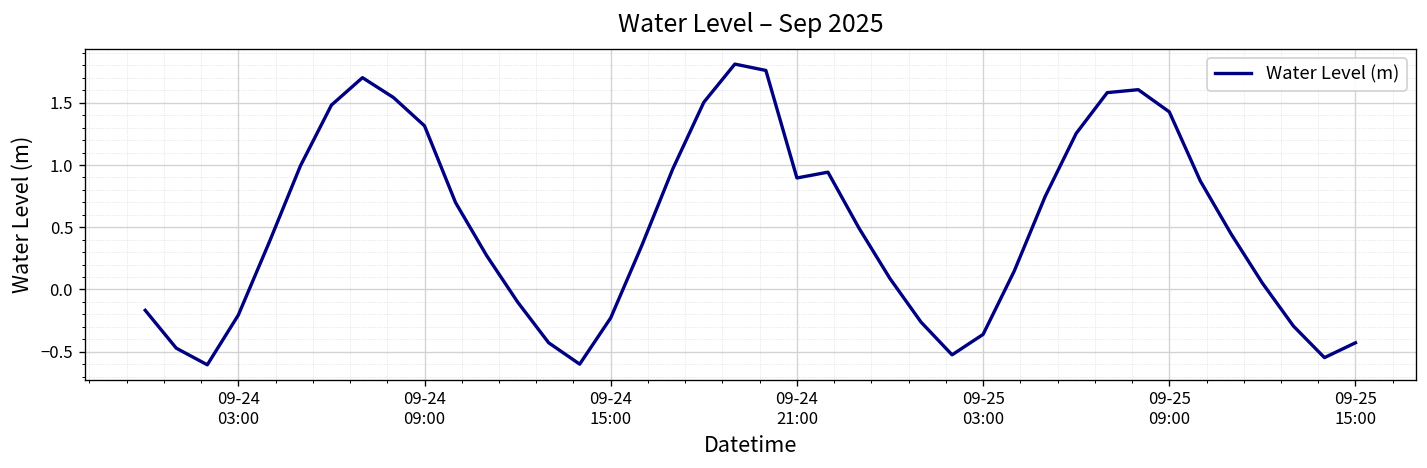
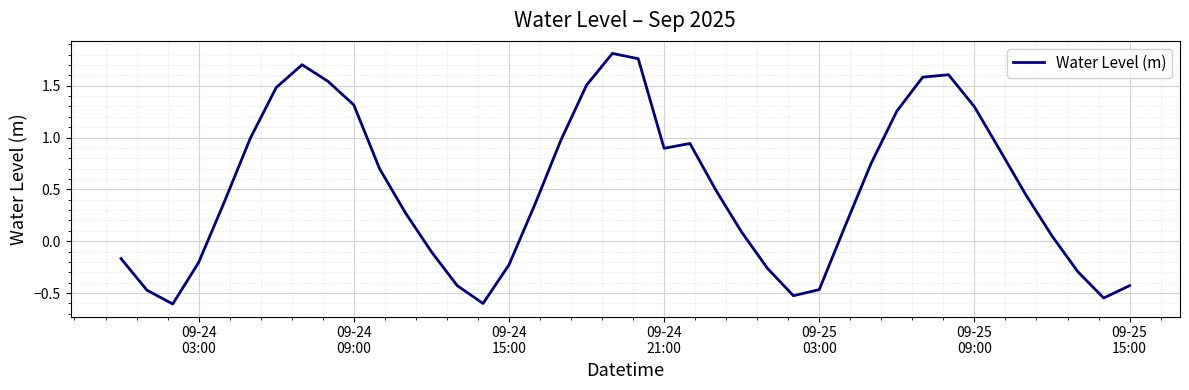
  {
    "09-24 03:00": -0.21,
    "09-24 09:00": 1.31,
    "09-24 15:00": -0.23,
    "09-24 21:00": 0.90,
-   "09-25 03:00": -0.36,
-   "09-25 09:00": 1.43,
+   "09-25 03:00": -0.47,
+   "09-25 09:00": 1.30,
    "09-25 15:00": -0.43
  }
